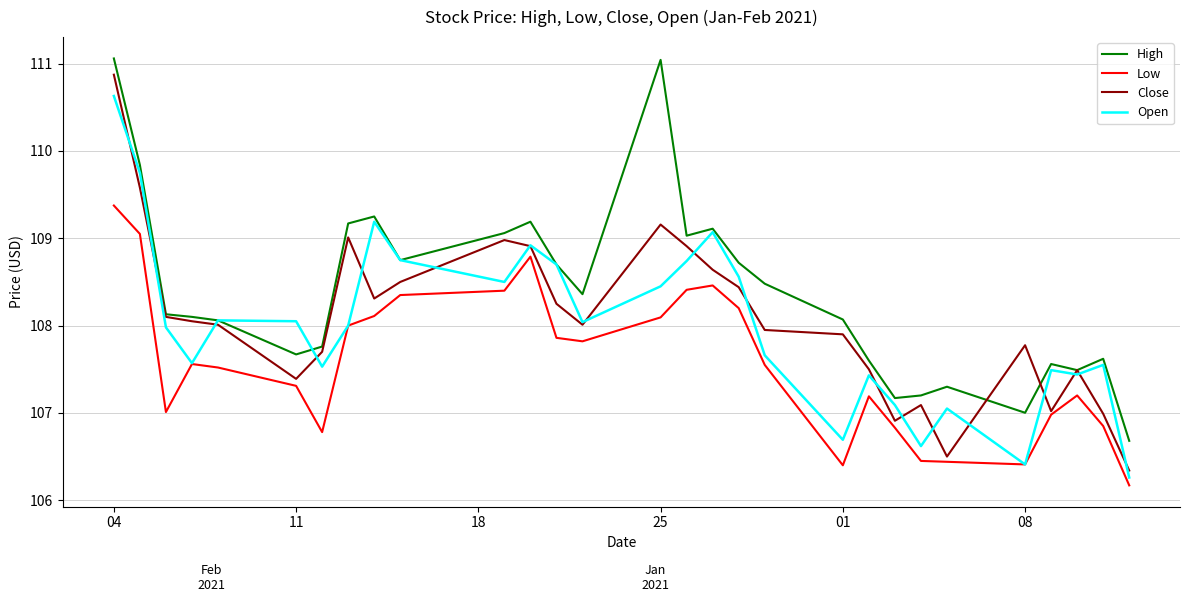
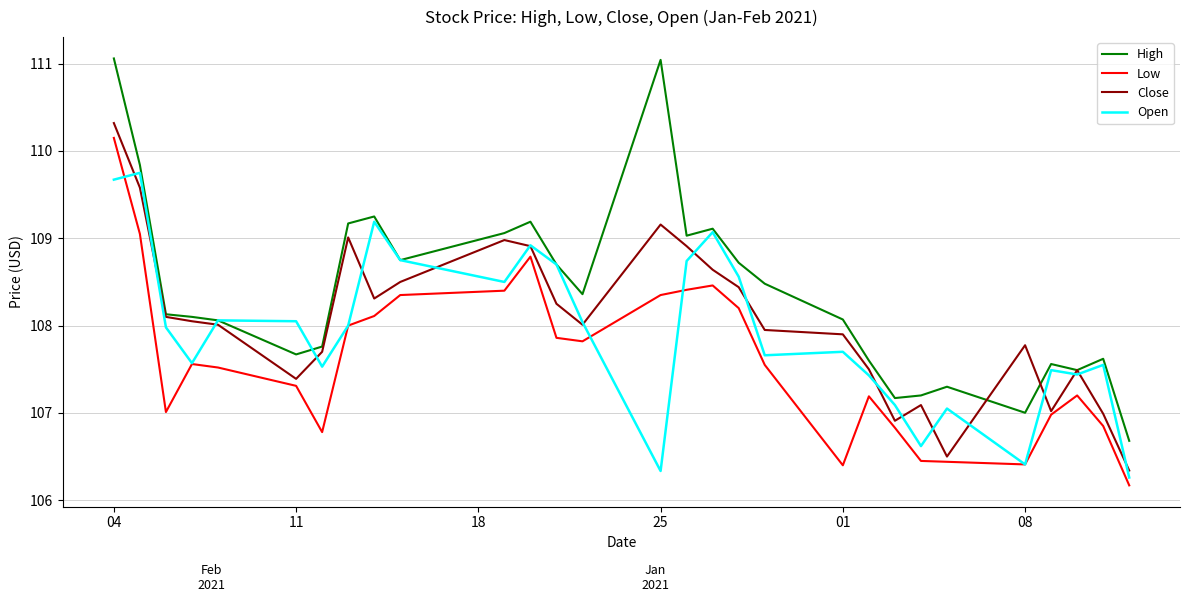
  {
    "High": {
      "04": 111.1,
      "11": 107.7,
      "25": 111.0,
      "01": 108.1,
      "08": 107.0
    },
    "Low": {
-     "04": 109.4,
+     "04": 110.2,
      "11": 107.3,
-     "25": 108.1,
+     "25": 108.3,
      "01": 106.4
    },
    "Close": {
-     "04": 110.9,
+     "04": 110.3,
      "11": 107.4,
      "25": 109.2,
      "01": 107.9,
      "08": 107.8
    },
    "Open": {
-     "04": 110.6,
+     "04": 109.7,
      "11": 108.1,
-     "25": 108.4,
-     "01": 106.7
+     "25": 106.3,
+     "01": 107.7
    }
  }
